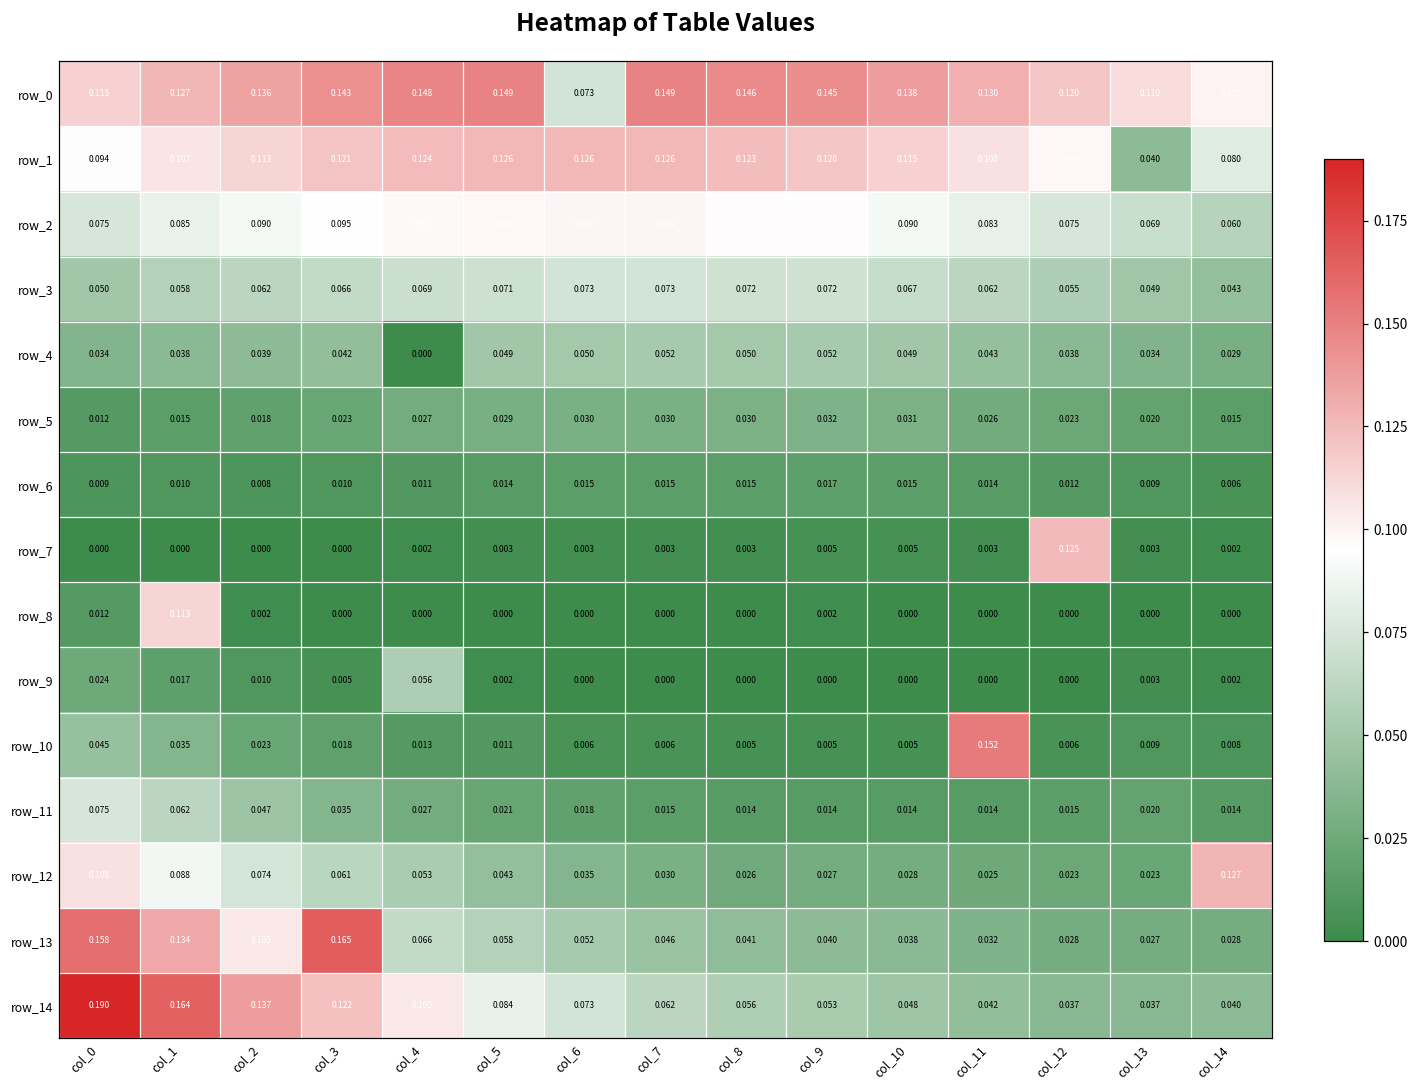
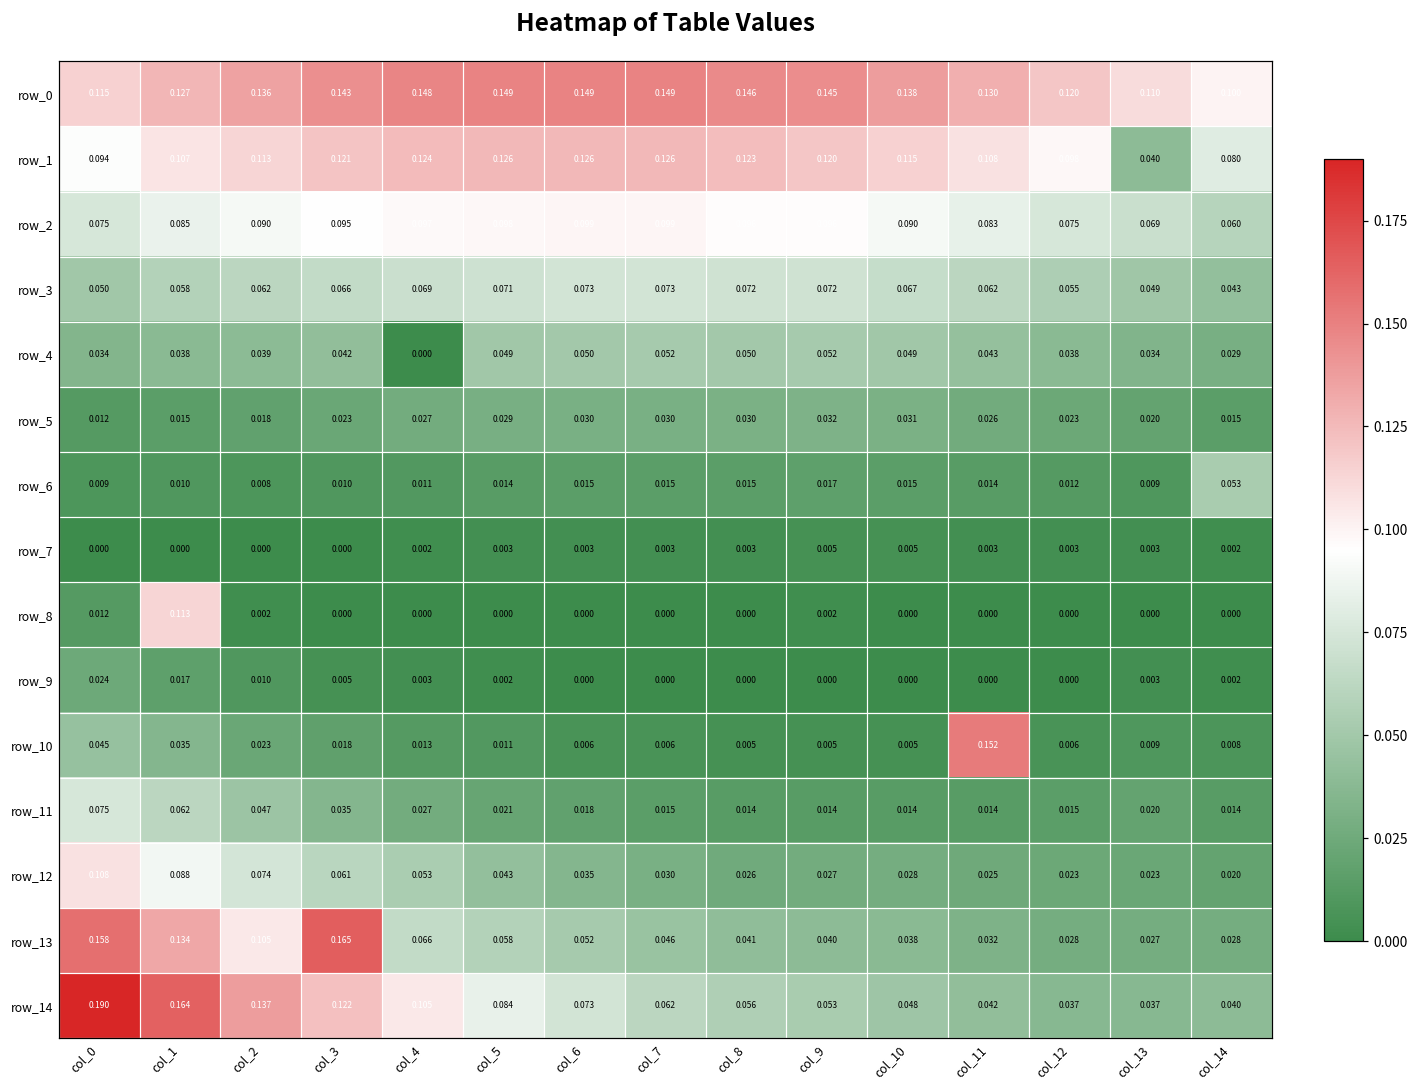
  {
    "row_0": {
      "col_1": 0.127,
      "col_2": 0.136,
      "col_3": 0.143,
      "col_4": 0.148,
      "col_5": 0.149,
-     "col_6": 0.073,
+     "col_6": 0.149,
      "col_7": 0.149,
      "col_8": 0.146,
      "col_9": 0.145,
      "col_10": 0.138,
      "col_11": 0.130,
      "col_12": 0.120
    },
    "row_6": {
      "col_0": 0.009,
      "col_1": 0.010,
      "col_2": 0.008,
      "col_3": 0.010,
      "col_4": 0.011,
      "col_5": 0.014,
      "col_6": 0.015,
      "col_7": 0.015,
      "col_8": 0.015,
      "col_9": 0.017,
      "col_10": 0.015,
      "col_11": 0.014,
      "col_12": 0.012,
      "col_13": 0.009,
-     "col_14": 0.006
+     "col_14": 0.053
    },
    "row_7": {
      "col_0": 0.000,
      "col_1": 0.000,
      "col_2": 0.000,
      "col_3": 0.000,
      "col_4": 0.002,
      "col_5": 0.003,
      "col_6": 0.003,
      "col_7": 0.003,
      "col_8": 0.003,
      "col_9": 0.005,
      "col_10": 0.005,
      "col_11": 0.003,
-     "col_12": 0.125,
+     "col_12": 0.003,
      "col_13": 0.003,
      "col_14": 0.002
    },
    "row_9": {
      "col_0": 0.024,
      "col_1": 0.017,
      "col_2": 0.010,
      "col_3": 0.005,
-     "col_4": 0.056,
+     "col_4": 0.003,
      "col_5": 0.002,
      "col_6": 0.000,
      "col_7": 0.000,
      "col_8": 0.000,
      "col_9": 0.000,
      "col_10": 0.000,
      "col_11": 0.000,
      "col_12": 0.000,
      "col_13": 0.003,
      "col_14": 0.002
    },
    "row_12": {
      "col_1": 0.088,
      "col_2": 0.074,
      "col_3": 0.061,
      "col_4": 0.053,
      "col_5": 0.043,
      "col_6": 0.035,
      "col_7": 0.030,
      "col_8": 0.026,
      "col_9": 0.027,
      "col_10": 0.028,
      "col_11": 0.025,
      "col_12": 0.023,
      "col_13": 0.023,
-     "col_14": 0.127
+     "col_14": 0.020
    }
  }
